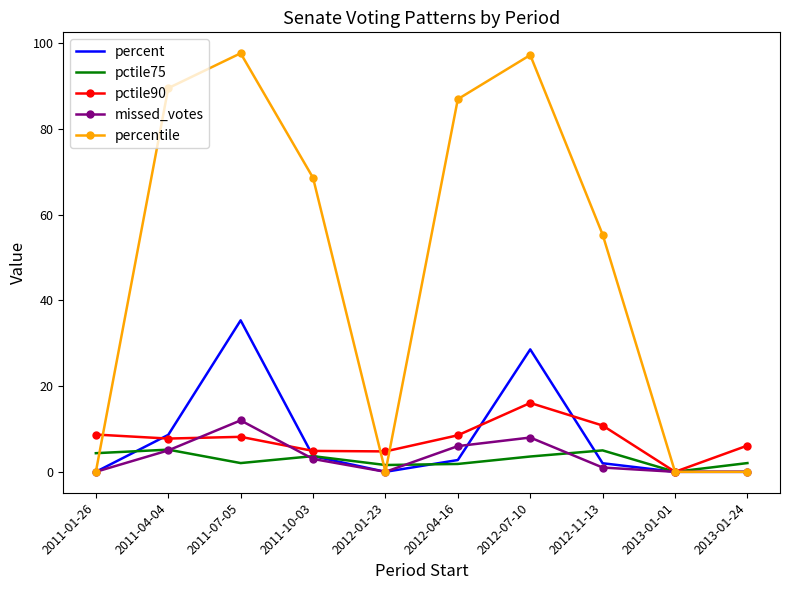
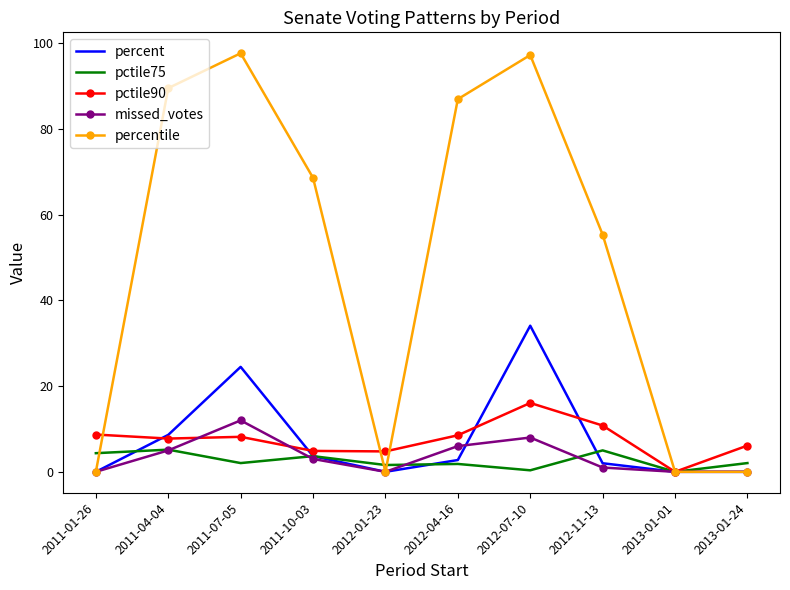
  {
    "percent": {
      "2011-04-04": 9,
-     "2011-07-05": 35,
+     "2011-07-05": 24,
      "2012-04-16": 3,
-     "2012-07-10": 29,
+     "2012-07-10": 34,
      "2012-11-13": 2
    },
    "pctile75": {
      "2011-01-26": 4,
      "2011-07-05": 2,
      "2012-01-23": 2,
      "2012-04-16": 2,
-     "2012-07-10": 4,
+     "2012-07-10": 0,
      "2012-11-13": 5,
      "2013-01-24": 2
    },
    "pctile90": {
      "2011-01-26": 9,
      "2011-04-04": 8,
      "2011-07-05": 8,
      "2011-10-03": 5,
      "2012-01-23": 5,
      "2012-04-16": 9,
      "2012-07-10": 16,
      "2012-11-13": 11,
      "2013-01-24": 6
    },
    "missed_votes": {
      "2011-07-05": 12,
      "2011-10-03": 3,
      "2012-04-16": 6,
      "2012-07-10": 8,
      "2012-11-13": 1
    },
    "percentile": {
      "2011-07-05": 98,
      "2011-10-03": 69,
      "2012-04-16": 87,
      "2012-07-10": 97,
      "2012-11-13": 55
    }
  }
